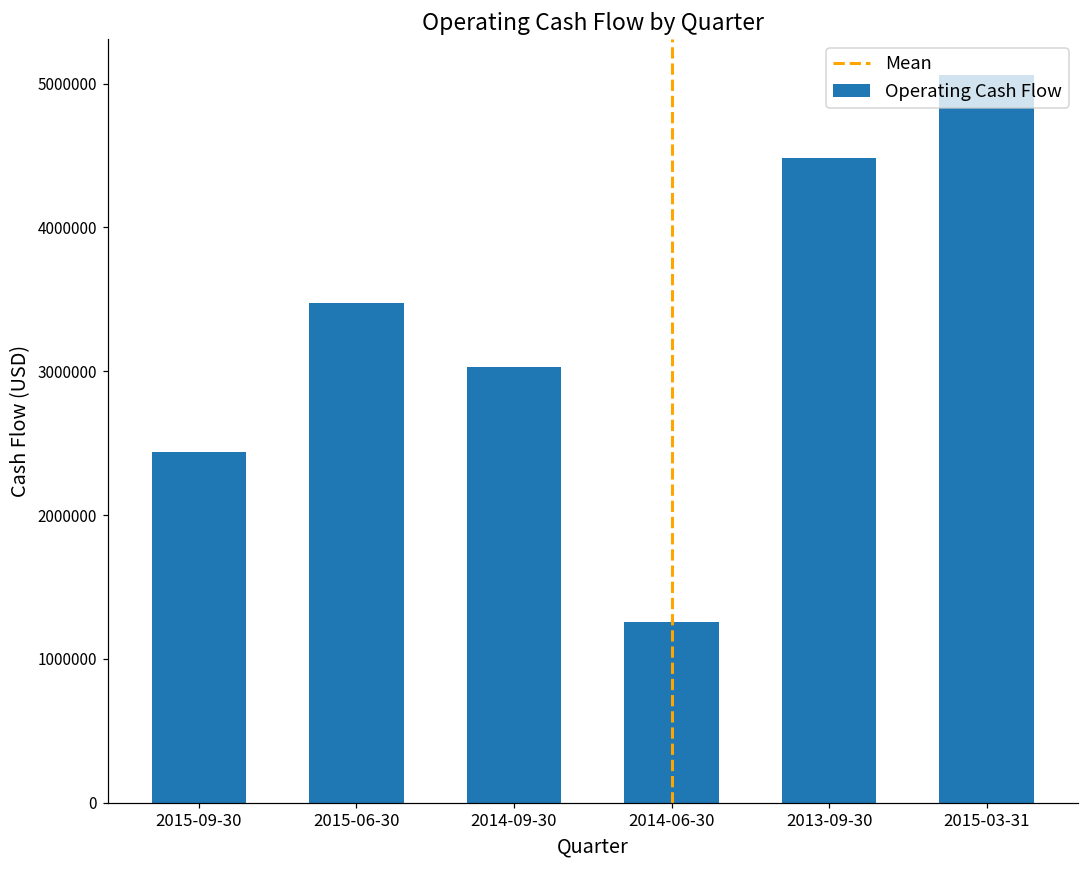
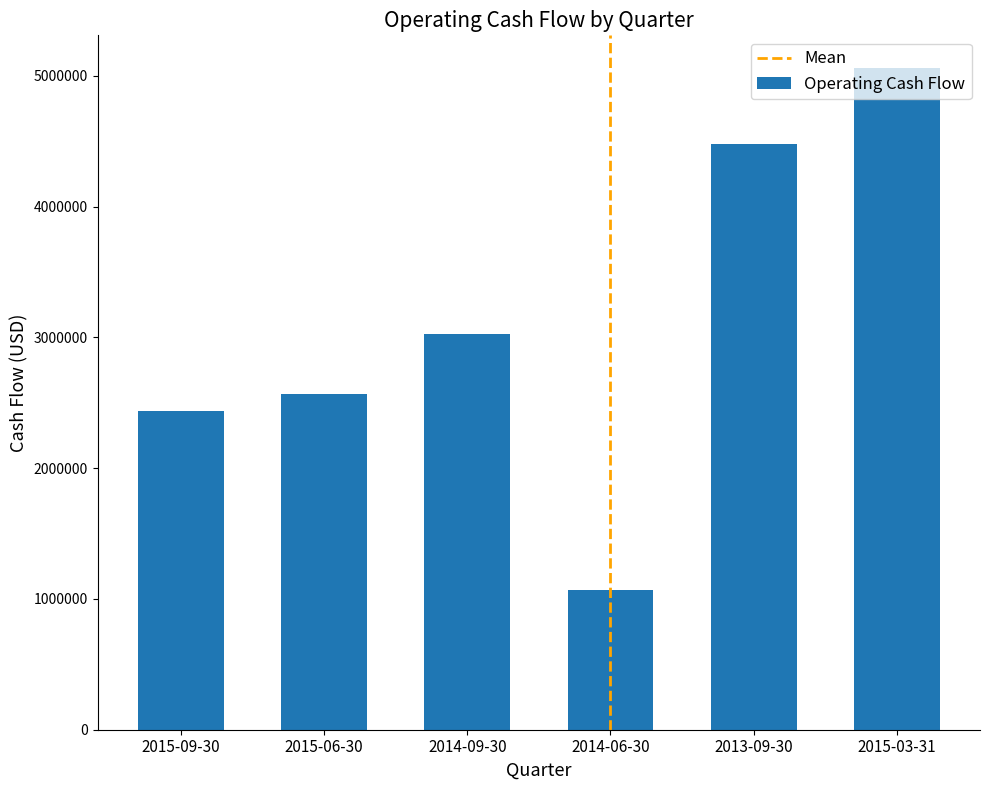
  {
    "2015-09-30": 2440000,
-   "2015-06-30": 3470000,
+   "2015-06-30": 2570000,
    "2014-09-30": 3030000,
-   "2014-06-30": 1260000,
+   "2014-06-30": 1070000,
    "2013-09-30": 4480000
  }
